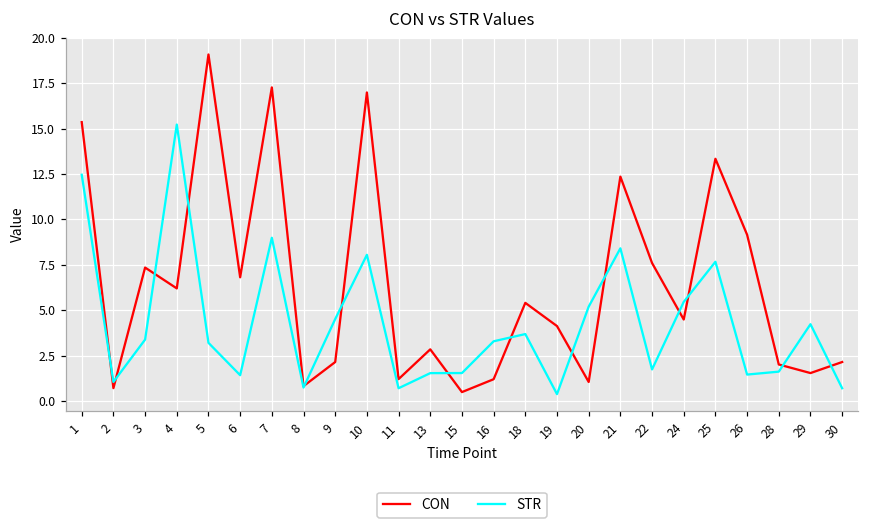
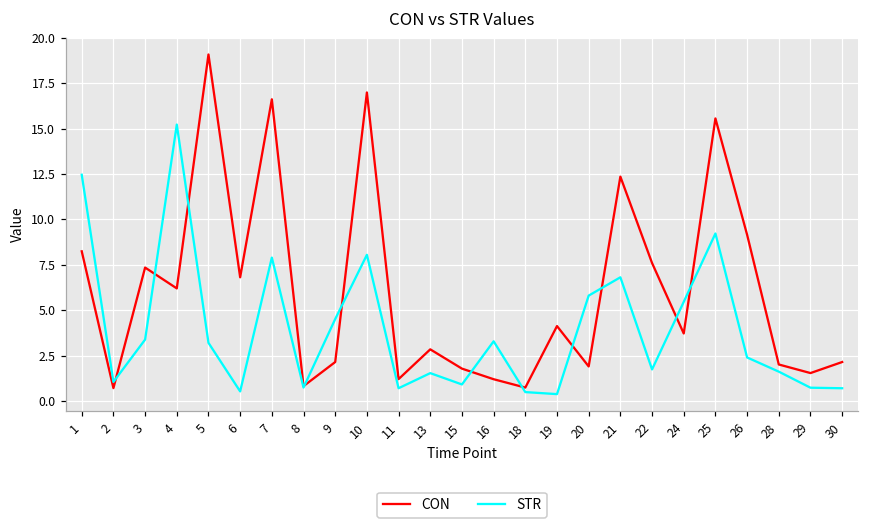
  {
    "CON": {
-     "1": 15.4,
+     "1": 8.2,
      "2": 0.7,
      "3": 7.3,
      "4": 6.2,
      "5": 19.1,
      "6": 6.8,
-     "7": 17.3,
+     "7": 16.6,
      "9": 2.1,
      "10": 17.0,
      "11": 1.2,
      "13": 2.8,
-     "15": 0.5,
+     "15": 1.8,
      "16": 1.2,
-     "18": 5.4,
+     "18": 0.7,
      "19": 4.1,
-     "20": 1.0,
+     "20": 1.9,
      "21": 12.4,
      "22": 7.6,
-     "24": 4.5,
-     "25": 13.3,
+     "24": 3.7,
+     "25": 15.6,
      "26": 9.2,
      "28": 2.0,
      "29": 1.5,
      "30": 2.1
    },
    "STR": {
      "1": 12.5,
      "2": 1.0,
      "3": 3.4,
      "4": 15.2,
      "5": 3.2,
-     "6": 1.4,
-     "7": 9.0,
+     "6": 0.5,
+     "7": 7.9,
      "9": 4.5,
      "10": 8.1,
      "11": 0.7,
      "13": 1.5,
-     "15": 1.5,
+     "15": 0.9,
      "16": 3.3,
-     "18": 3.7,
+     "18": 0.5,
      "19": 0.4,
-     "20": 5.2,
-     "21": 8.4,
+     "20": 5.8,
+     "21": 6.8,
      "22": 1.7,
      "24": 5.5,
-     "25": 7.7,
-     "26": 1.5,
+     "25": 9.2,
+     "26": 2.4,
      "28": 1.6,
-     "29": 4.2,
+     "29": 0.7,
      "30": 0.7
    }
  }
